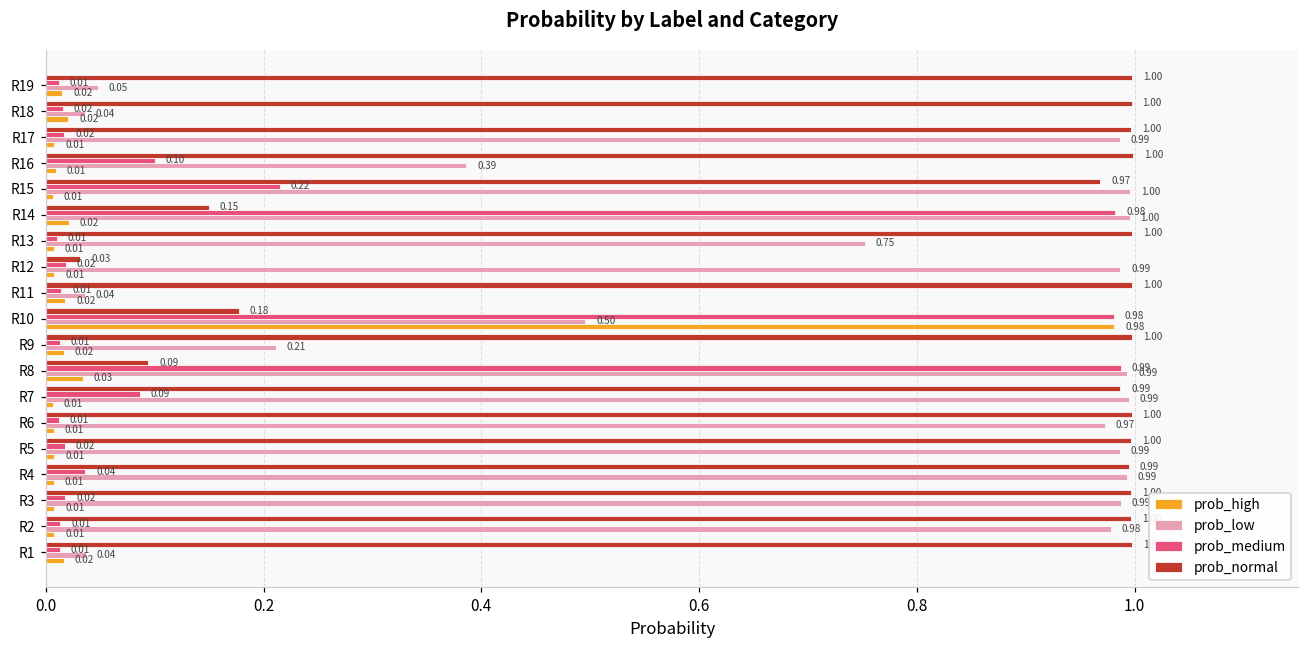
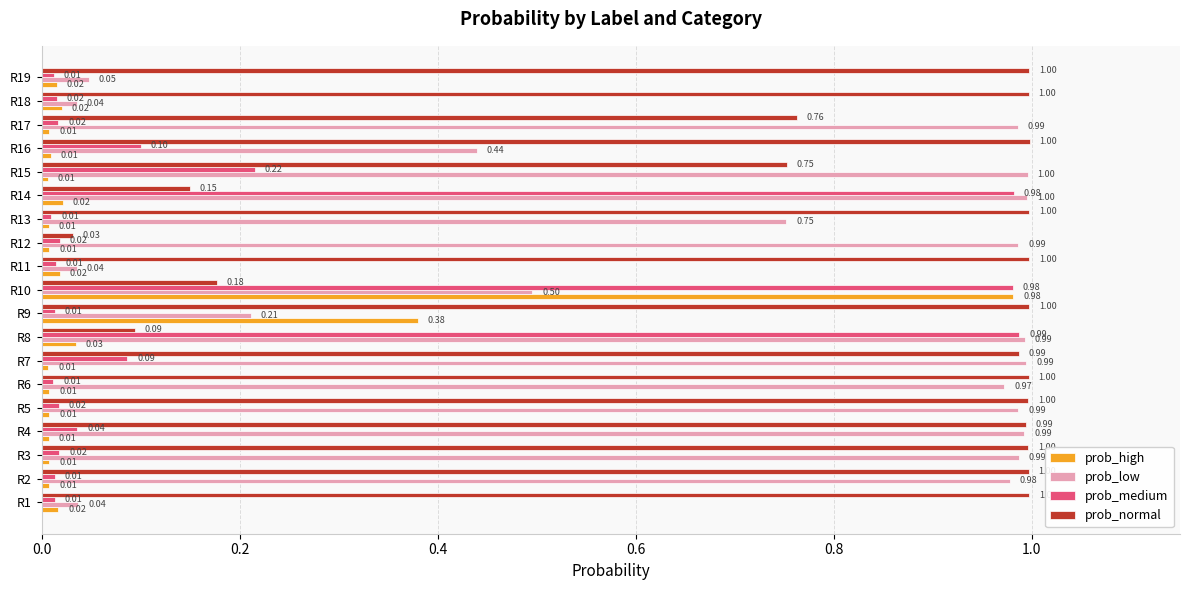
  {
    "prob_high": {
      "R19": 0.02,
      "R18": 0.02,
      "R17": 0.01,
      "R16": 0.01,
      "R15": 0.01,
      "R14": 0.02,
      "R12": 0.01,
      "R11": 0.02,
      "R10": 0.98,
-     "R9": 0.02,
+     "R9": 0.38,
      "R8": 0.03,
      "R7": 0.01,
      "R5": 0.01,
      "R4": 0.01,
      "R3": 0.01,
      "R1": 0.02
    },
    "prob_low": {
      "R19": 0.05,
      "R18": 0.04,
      "R17": 0.99,
-     "R16": 0.39,
+     "R16": 0.44,
      "R15": 1.00,
      "R14": 1.00,
      "R13": 0.75,
      "R12": 0.99,
      "R11": 0.04,
      "R10": 0.50,
      "R9": 0.21,
      "R7": 0.99,
      "R6": 0.97,
      "R5": 0.99,
      "R4": 0.99,
      "R2": 0.98,
      "R1": 0.04
    },
    "prob_medium": {
      "R19": 0.01,
      "R17": 0.02,
      "R16": 0.10,
      "R15": 0.22,
      "R14": 0.98,
      "R13": 0.01,
      "R12": 0.02,
      "R11": 0.01,
      "R10": 0.98,
      "R9": 0.01,
      "R7": 0.09,
      "R6": 0.01,
      "R5": 0.02,
      "R4": 0.04,
      "R3": 0.02,
      "R2": 0.01,
      "R1": 0.01
    },
    "prob_normal": {
      "R19": 1.00,
      "R18": 1.00,
-     "R17": 1.00,
+     "R17": 0.76,
      "R16": 1.00,
-     "R15": 0.97,
+     "R15": 0.75,
      "R14": 0.15,
      "R13": 1.00,
      "R12": 0.03,
      "R11": 1.00,
      "R10": 0.18,
      "R9": 1.00,
      "R8": 0.09,
      "R6": 1.00,
      "R5": 1.00,
      "R4": 0.99
    }
  }
